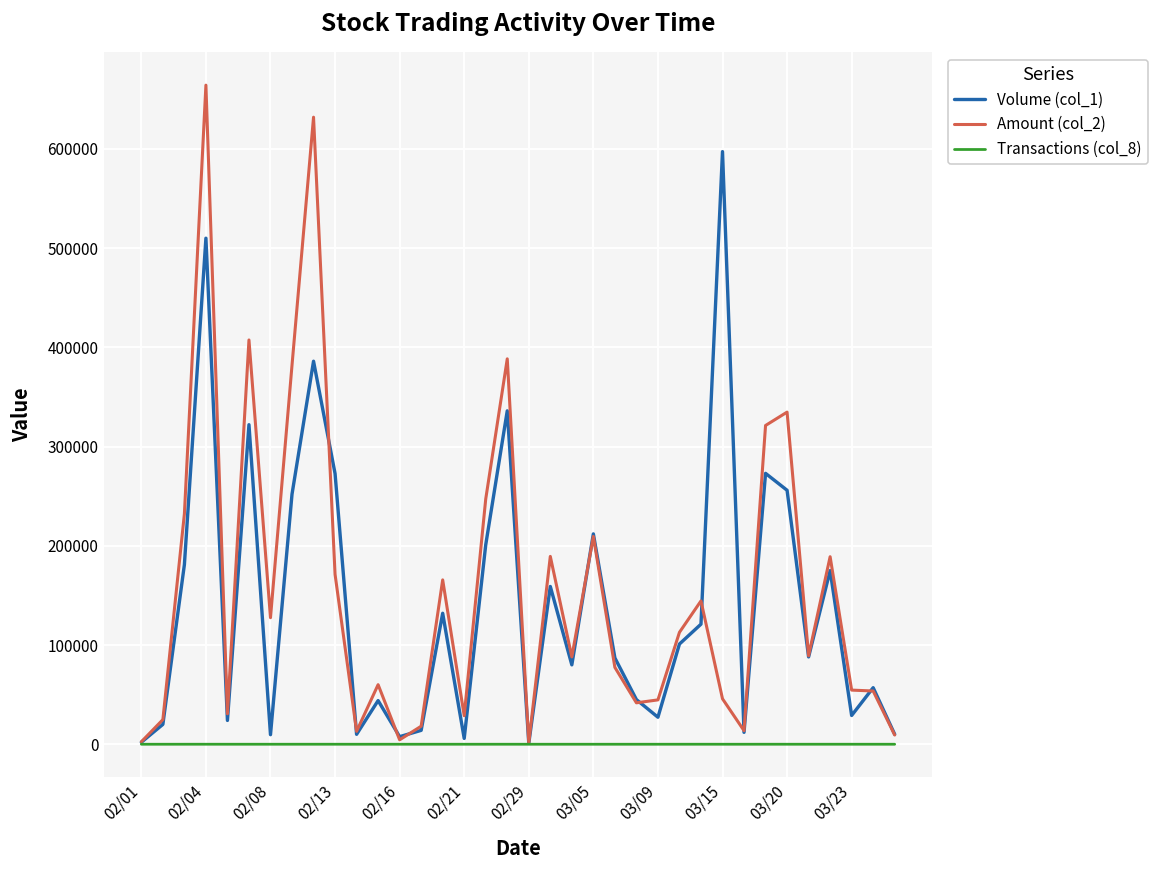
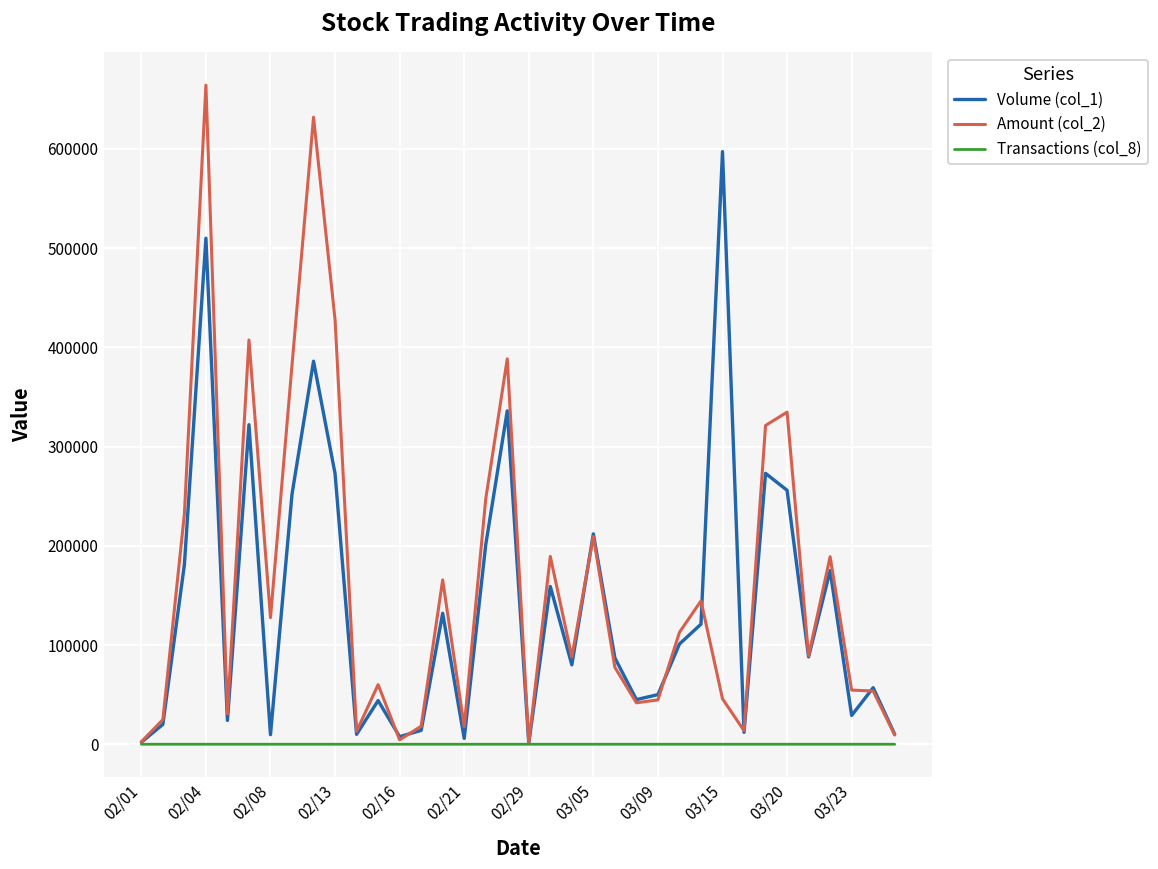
  {
    "Volume (col_1)": {
      "02/04": 510000,
      "02/08": 10000,
      "02/13": 270000,
      "02/16": 10000,
      "02/21": 10000,
-     "03/09": 30000,
+     "03/09": 50000,
      "03/15": 600000,
      "03/20": 260000,
      "03/23": 30000
    },
    "Amount (col_2)": {
      "02/04": 660000,
      "02/08": 130000,
-     "02/13": 170000,
+     "02/13": 430000,
      "02/16": 0,
-     "02/21": 30000,
+     "02/21": 20000,
      "03/09": 40000,
      "03/15": 50000,
      "03/20": 330000,
      "03/23": 50000
    },
    "Transactions (col_8)": {
      "02/04": 0,
      "02/08": 0,
      "02/13": 0,
      "02/16": 0,
      "02/21": 0,
      "03/05": 0,
      "03/09": 0,
      "03/15": 0,
      "03/20": 0,
      "03/23": 0
    }
  }
